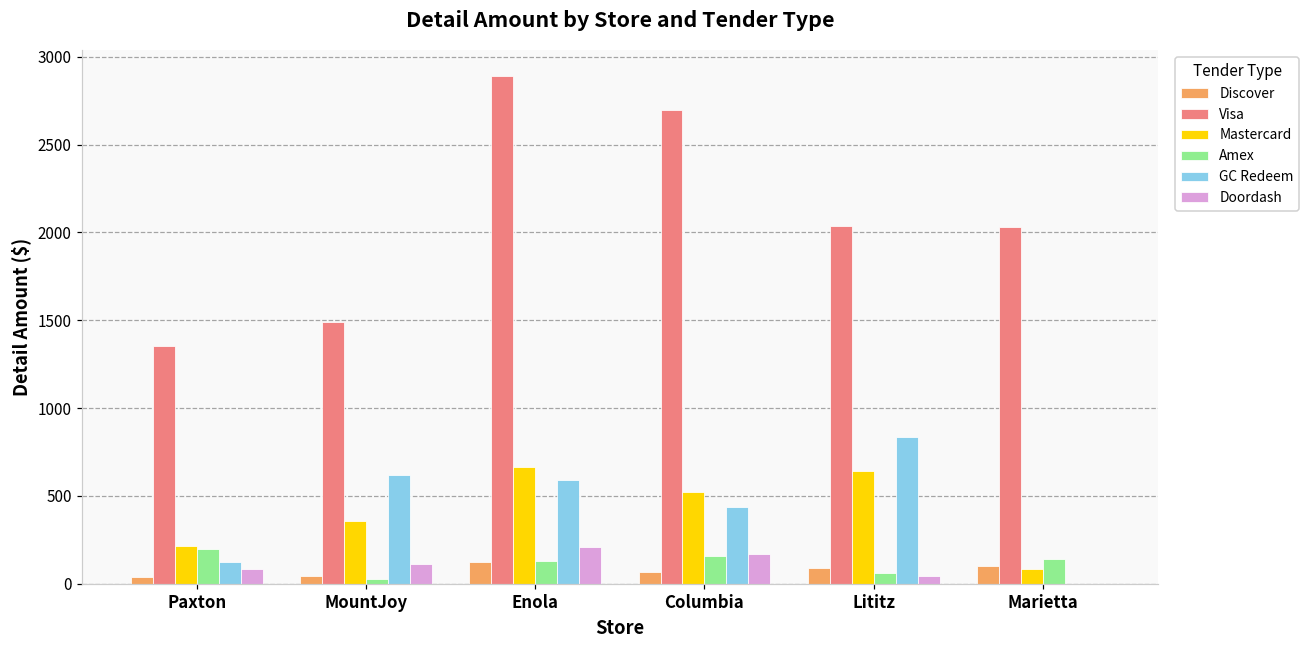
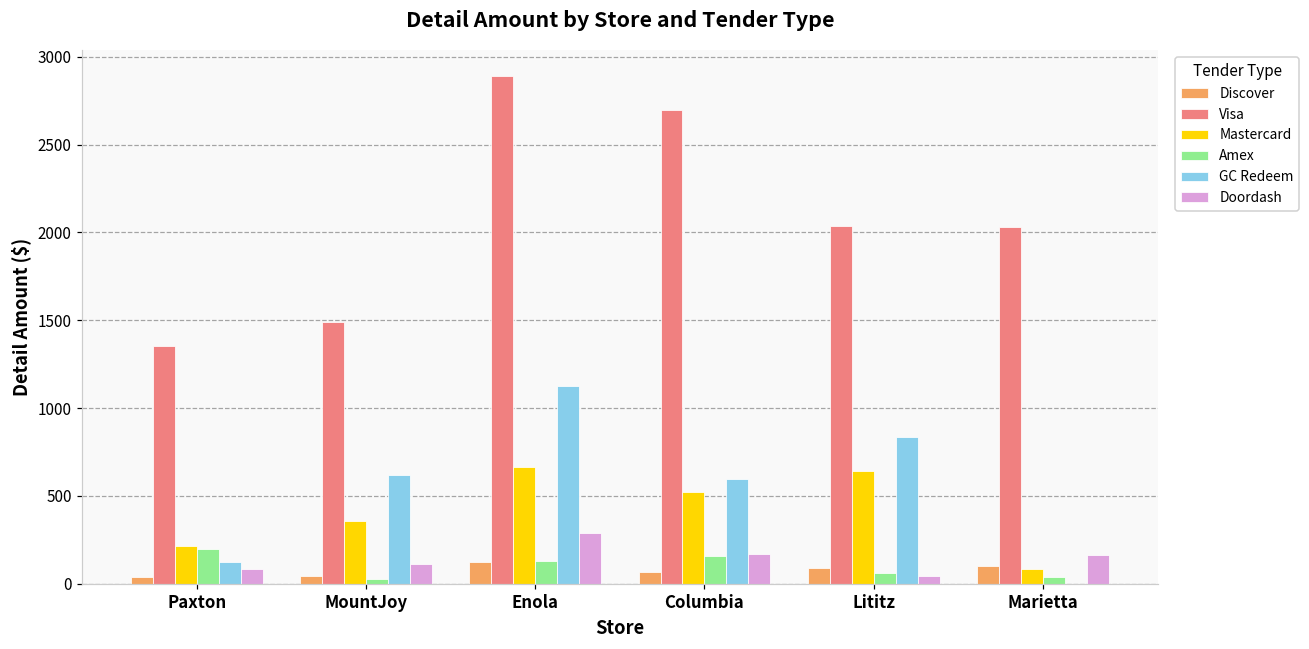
  {
    "Mastercard": {
      "Paxton": 220,
      "MountJoy": 360,
      "Enola": 660,
      "Columbia": 520,
      "Lititz": 640,
      "Marietta": 80
    },
    "Amex": {
      "Paxton": 200,
      "MountJoy": 30,
      "Enola": 130,
      "Columbia": 160,
      "Lititz": 60,
-     "Marietta": 140
+     "Marietta": 40
    },
    "GC Redeem": {
      "Paxton": 130,
      "MountJoy": 620,
-     "Enola": 590,
-     "Columbia": 430,
+     "Enola": 1130,
+     "Columbia": 600,
      "Lititz": 840,
      "Marietta": 0
    },
    "Doordash": {
      "Paxton": 90,
      "MountJoy": 110,
-     "Enola": 210,
+     "Enola": 290,
      "Columbia": 170,
      "Lititz": 40,
-     "Marietta": 0
+     "Marietta": 160
    }
  }
